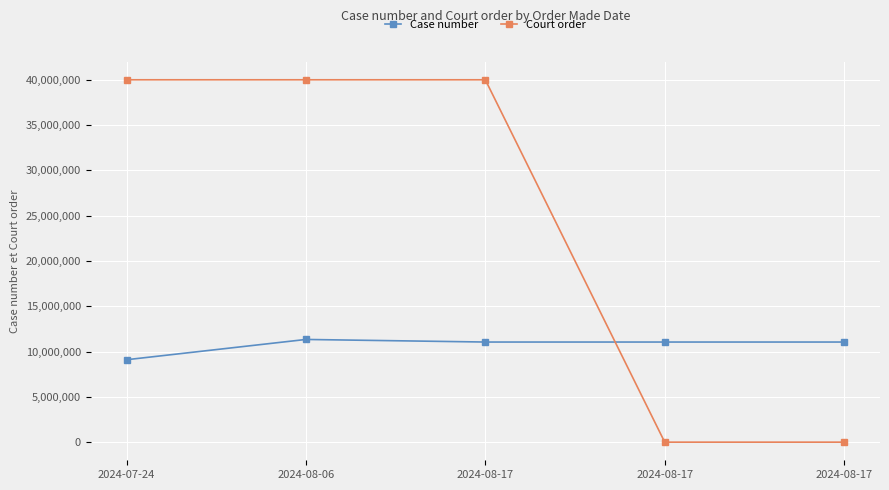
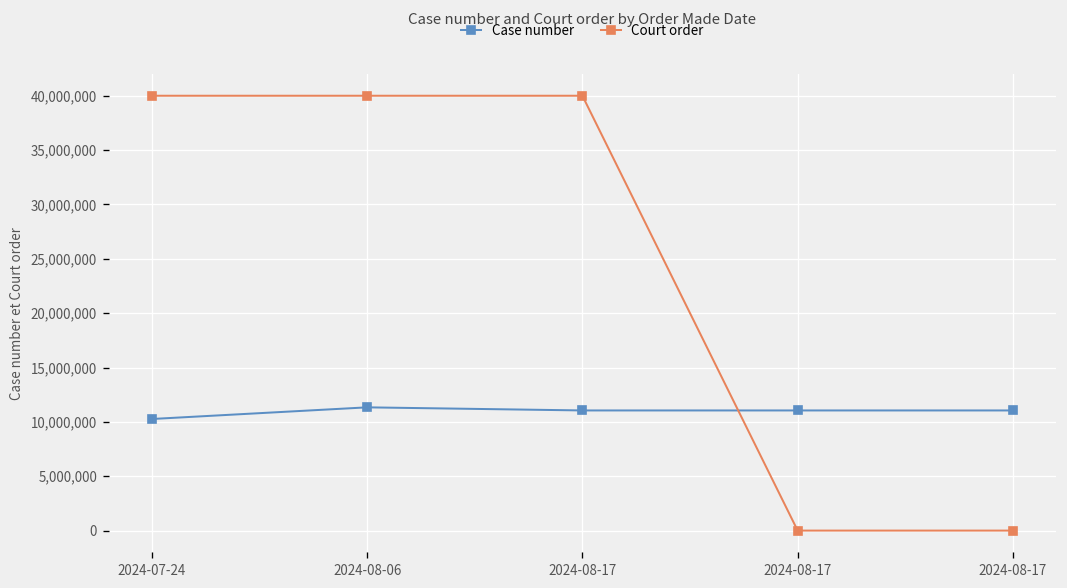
  {
    "Case number": {
-     "2024-07-24": "9,000,000",
+     "2024-07-24": "10,000,000",
      "2024-08-06": "11,000,000"
    },
    "Court order": {
      "2024-07-24": "40,000,000",
      "2024-08-06": "40,000,000"
    }
  }
